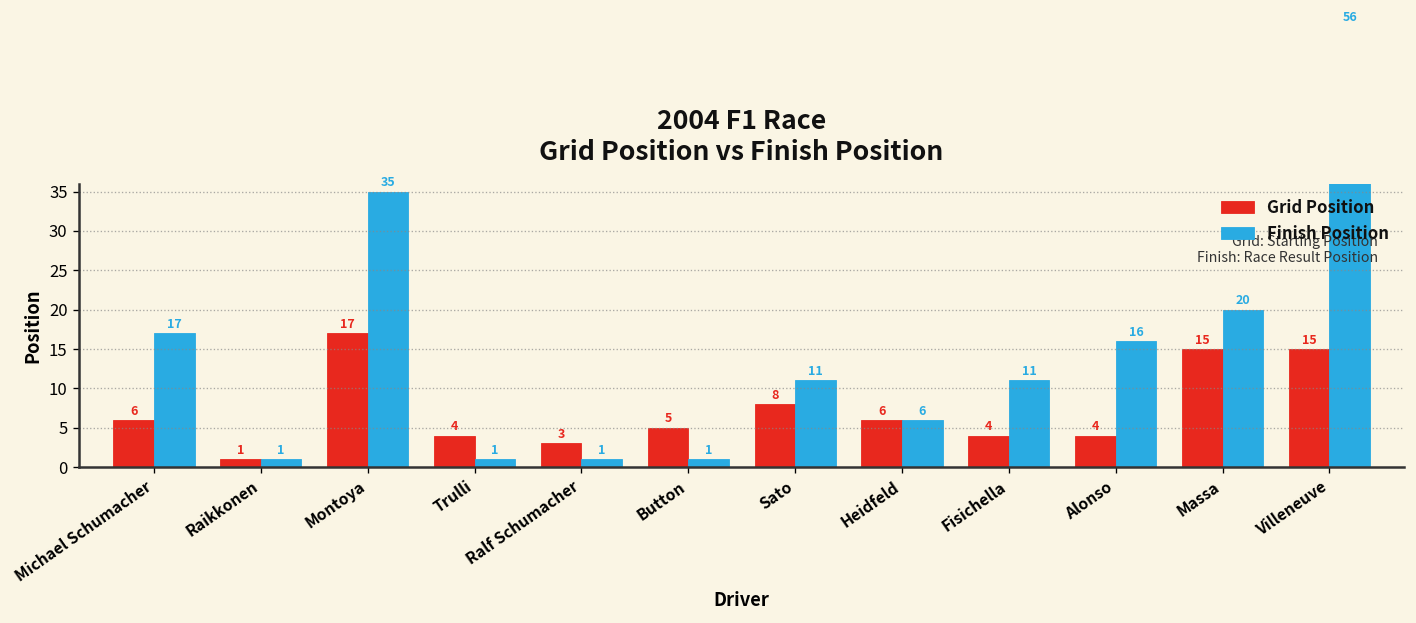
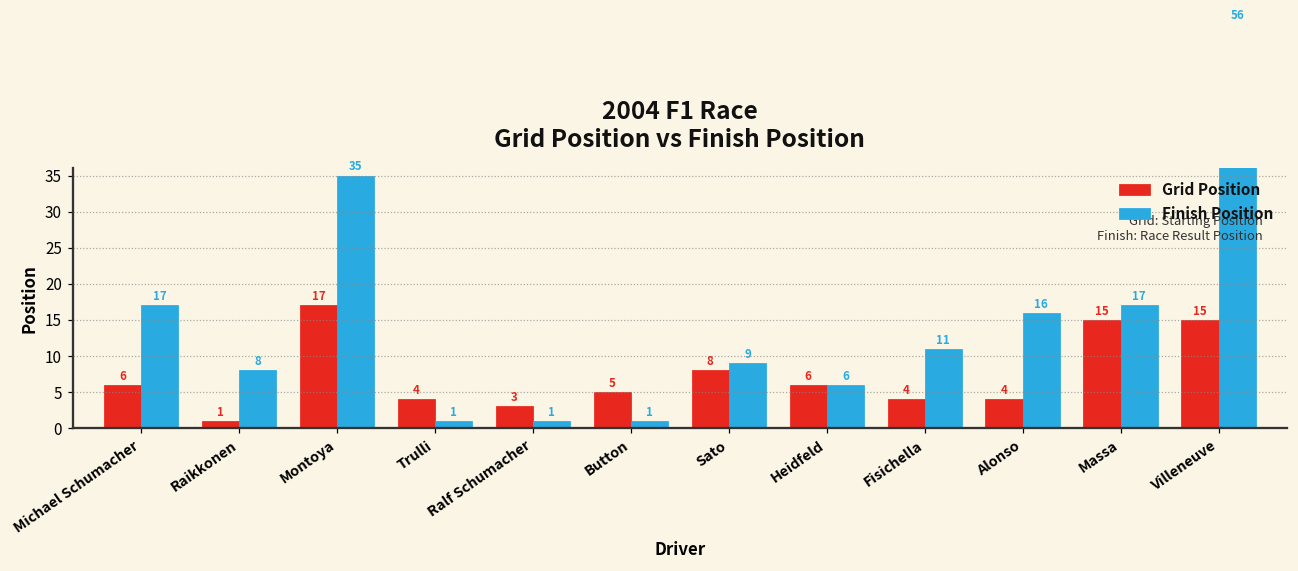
  {
    "Grid Position": {
      "Michael Schumacher": 6,
      "Raikkonen": 1,
      "Montoya": 17,
      "Trulli": 4,
      "Ralf Schumacher": 3,
      "Button": 5,
      "Sato": 8,
      "Heidfeld": 6,
      "Fisichella": 4,
      "Alonso": 4,
      "Massa": 15,
      "Villeneuve": 15
    },
    "Finish Position": {
      "Michael Schumacher": 17,
-     "Raikkonen": 1,
+     "Raikkonen": 8,
      "Montoya": 35,
      "Trulli": 1,
      "Ralf Schumacher": 1,
      "Button": 1,
-     "Sato": 11,
+     "Sato": 9,
      "Heidfeld": 6,
      "Fisichella": 11,
      "Alonso": 16,
-     "Massa": 20
+     "Massa": 17
    }
  }
